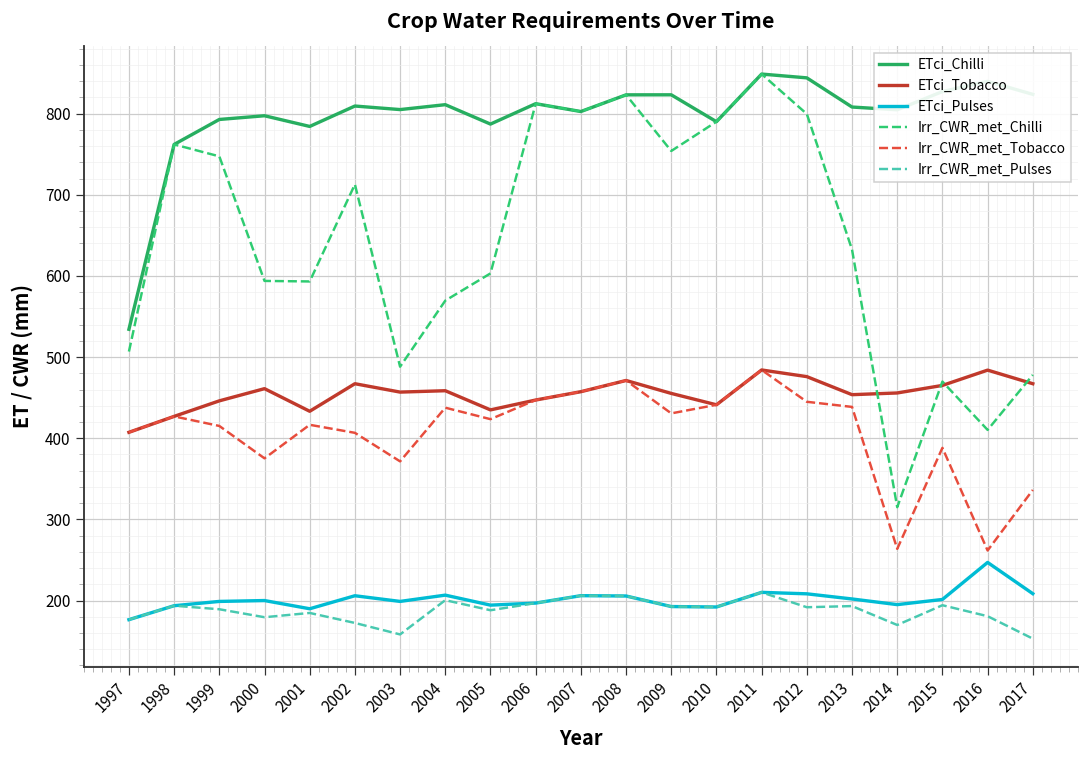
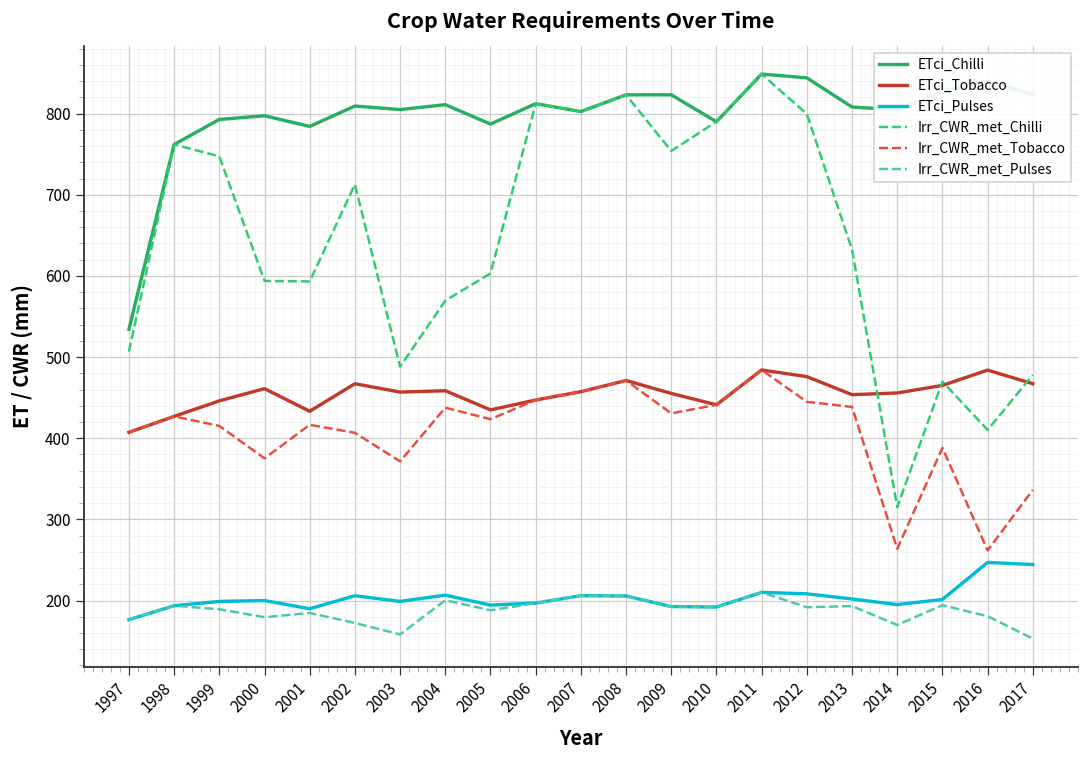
  {
    "ETci_Pulses": {
      "1999": 200,
      "2000": 200,
      "2001": 190,
      "2002": 210,
      "2003": 200,
      "2004": 210,
      "2005": 190,
      "2012": 210,
      "2013": 200,
      "2014": 190,
      "2015": 200,
      "2016": 250,
-     "2017": 210
+     "2017": 240
    },
    "Irr_CWR_met_Pulses": {
      "1999": 190,
      "2000": 180,
      "2001": 180,
      "2002": 170,
      "2003": 160,
      "2004": 200,
      "2005": 190,
      "2012": 190,
      "2013": 190,
      "2014": 170,
      "2015": 190,
      "2016": 180,
      "2017": 150
    }
  }
